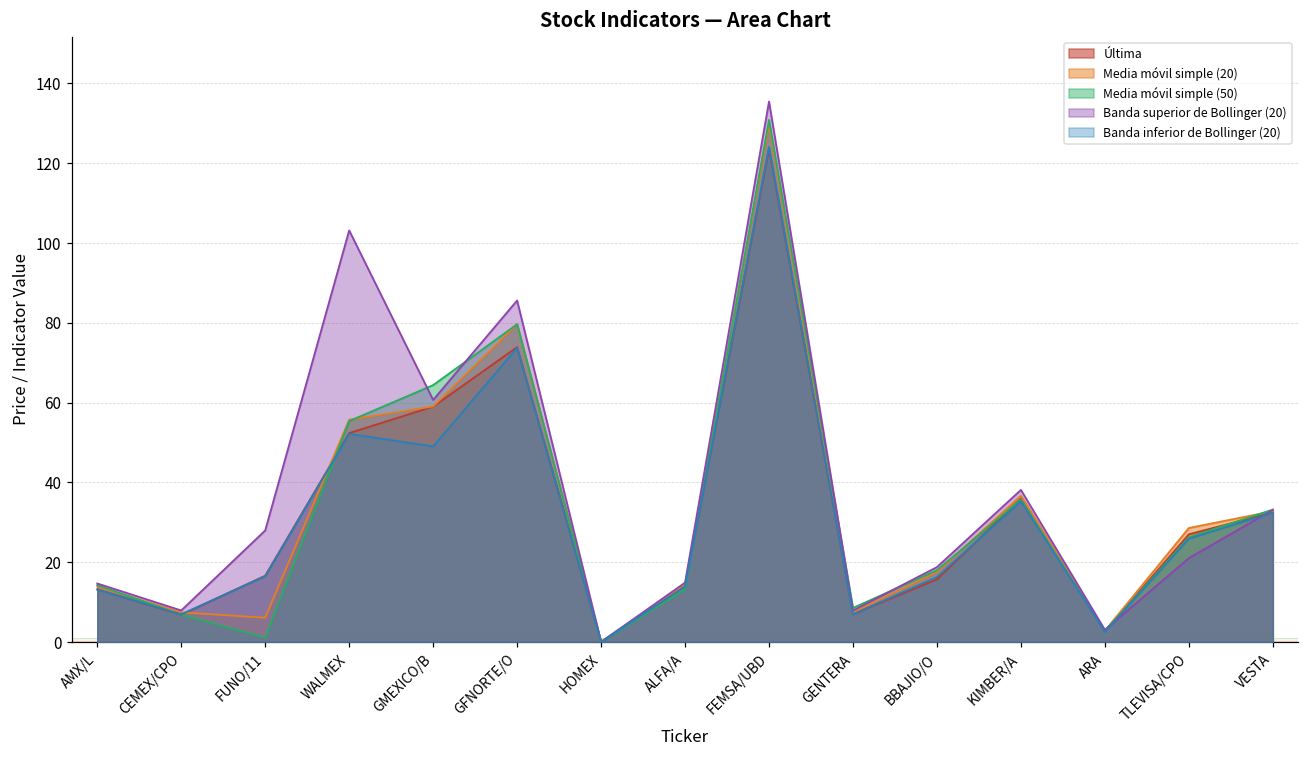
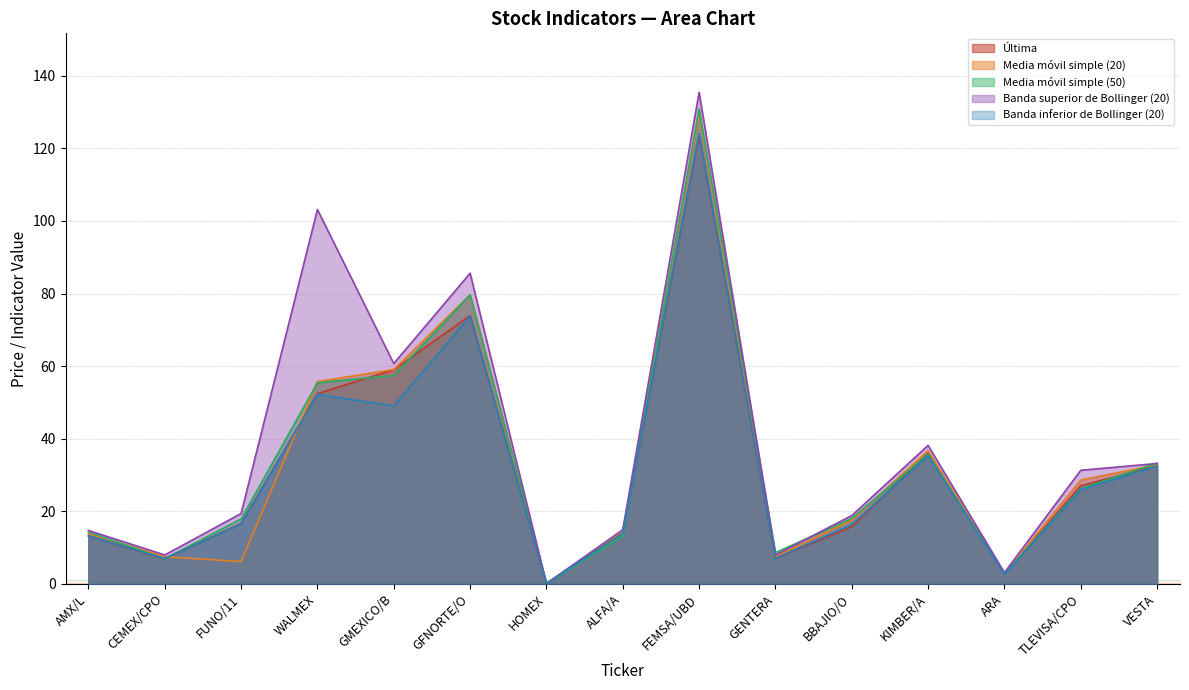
  {
    "Última": {
      "TLEVISA/CPO": 27
    },
    "Media móvil simple (20)": {
      "FUNO/11": 6,
      "FEMSA/UBD": 130,
      "KIMBER/A": 37,
      "TLEVISA/CPO": 29
    },
    "Media móvil simple (50)": {
-     "FUNO/11": 1,
-     "GMEXICO/B": 64,
+     "FUNO/11": 18,
+     "GMEXICO/B": 57,
      "ALFA/A": 13,
      "FEMSA/UBD": 131
    },
    "Banda superior de Bollinger (20)": {
-     "FUNO/11": 28,
+     "FUNO/11": 19,
      "WALMEX": 103,
      "GMEXICO/B": 61,
      "GFNORTE/O": 86,
      "FEMSA/UBD": 135,
      "BBAJIO/O": 19,
      "KIMBER/A": 38,
-     "TLEVISA/CPO": 21
+     "TLEVISA/CPO": 31
    },
    "Banda inferior de Bollinger (20)": {
      "GMEXICO/B": 49
    }
  }
